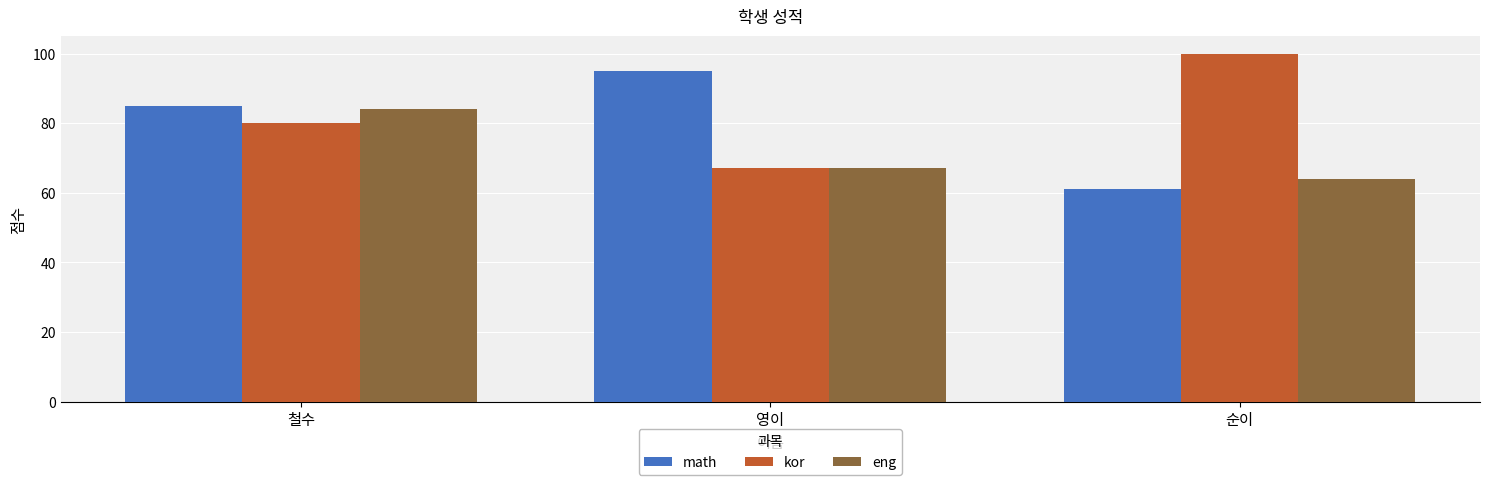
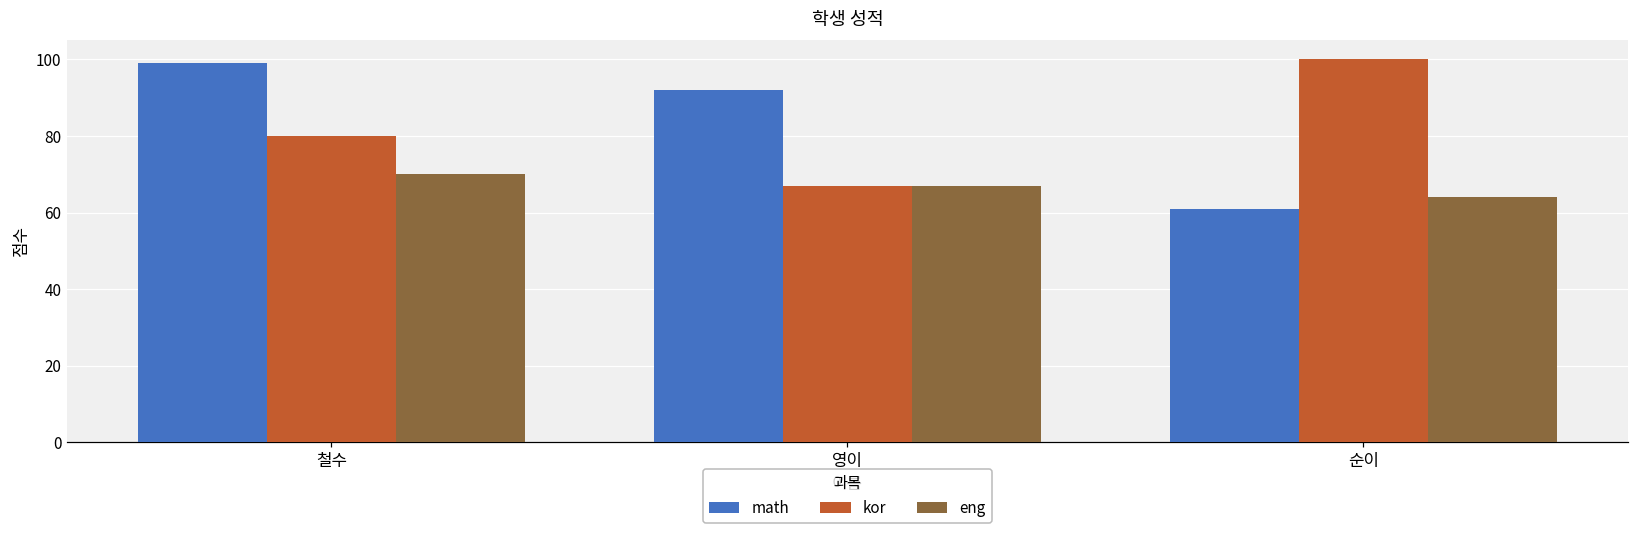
  {
    "math": {
-     "철수": 85,
-     "영이": 95,
+     "철수": 99,
+     "영이": 92,
      "순이": 61
    },
    "kor": {
      "철수": 80,
      "영이": 67,
      "순이": 100
    },
    "eng": {
-     "철수": 84,
+     "철수": 70,
      "영이": 67,
      "순이": 64
    }
  }
